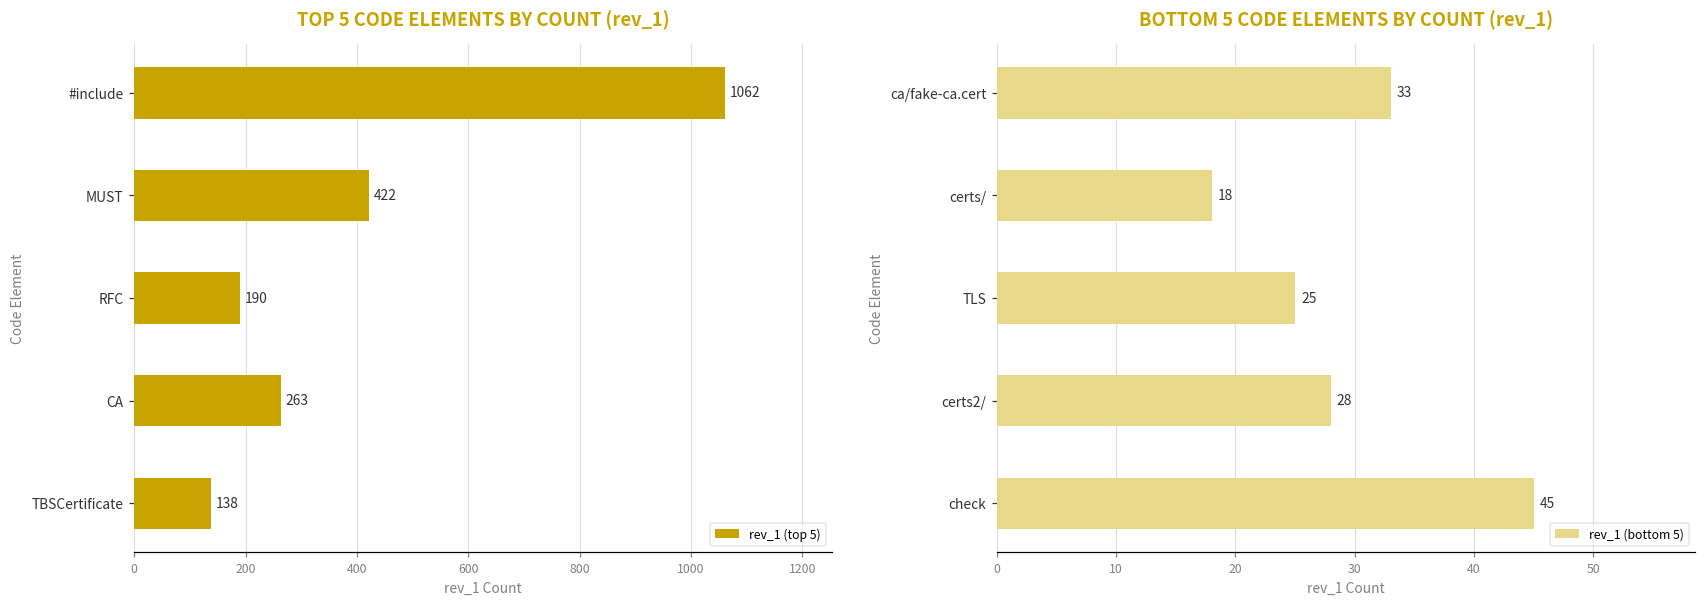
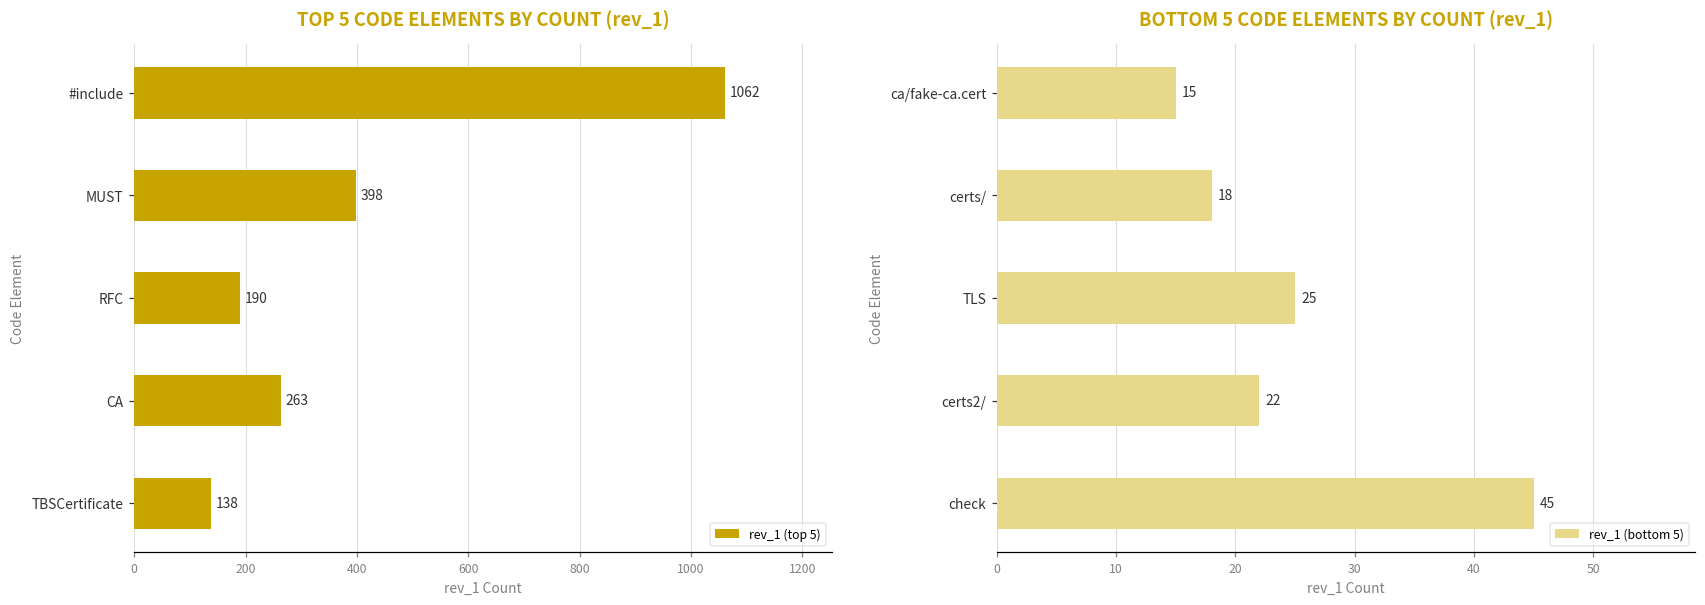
  {
    "TOP 5 CODE ELEMENTS BY COUNT (rev_1)": {
      "#include": 1062,
-     "MUST": 422,
+     "MUST": 398,
      "RFC": 190,
      "CA": 263,
      "TBSCertificate": 138
    },
    "BOTTOM 5 CODE ELEMENTS BY COUNT (rev_1)": {
-     "ca/fake-ca.cert": 33,
+     "ca/fake-ca.cert": 15,
      "certs/": 18,
      "TLS": 25,
-     "certs2/": 28,
+     "certs2/": 22,
      "check": 45
    }
  }
